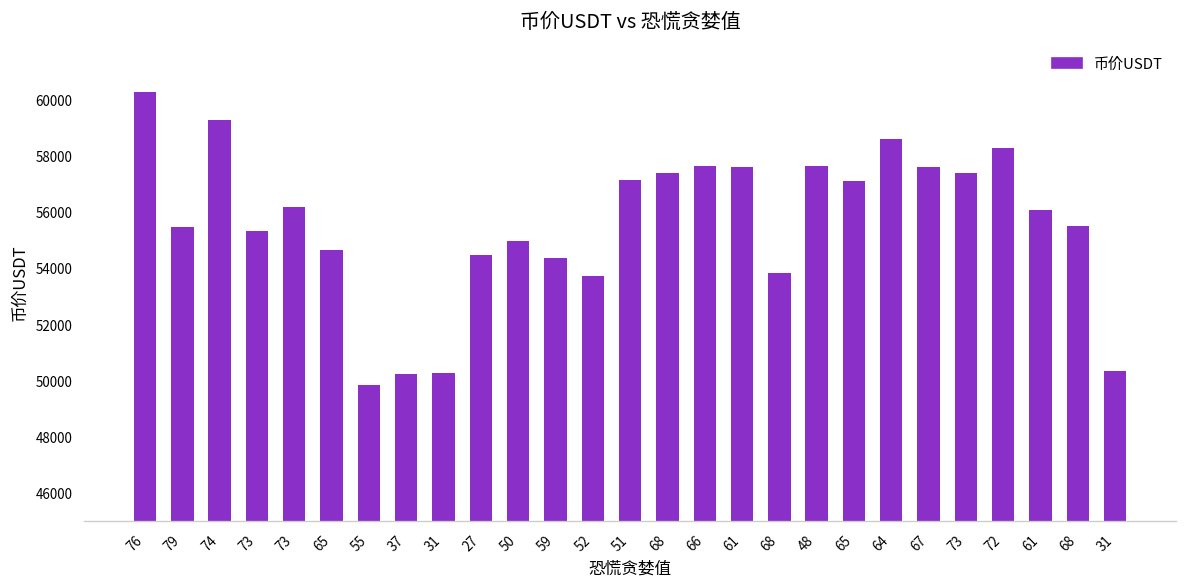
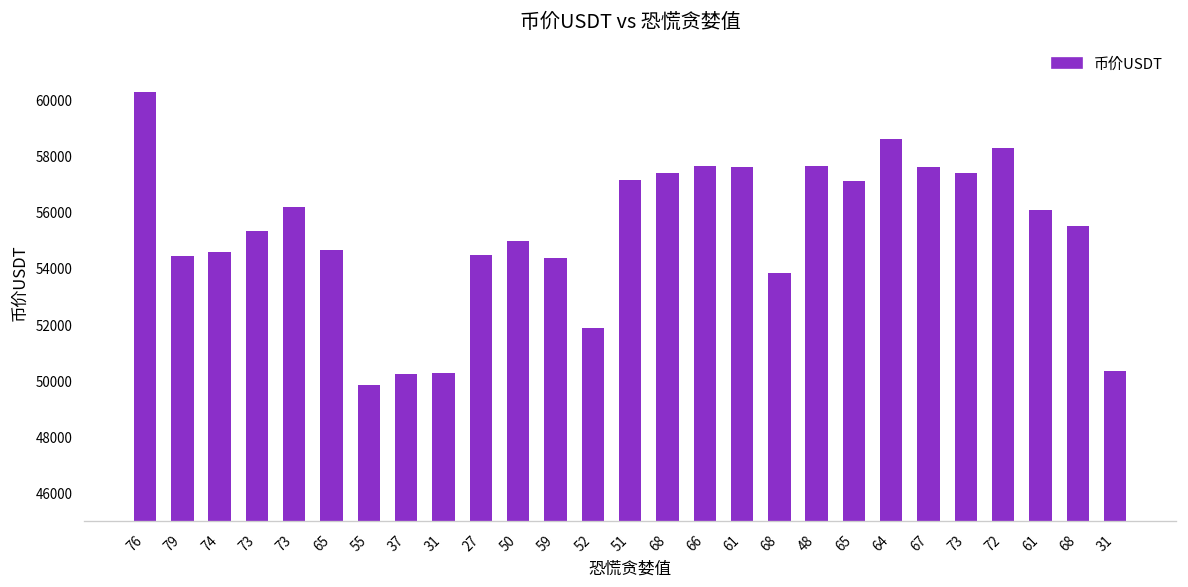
  {
    "76": 60300,
-   "79": 55500,
-   "74": 59300,
+   "79": 54400,
+   "74": 54600,
    "55": 49800,
    "37": 50200,
    "27": 54400,
    "50": 55000,
    "59": 54300,
-   "52": 53700,
+   "52": 51800,
    "51": 57100,
    "66": 57600,
    "48": 57600,
    "64": 58600,
    "67": 57600,
    "72": 58300
  }
